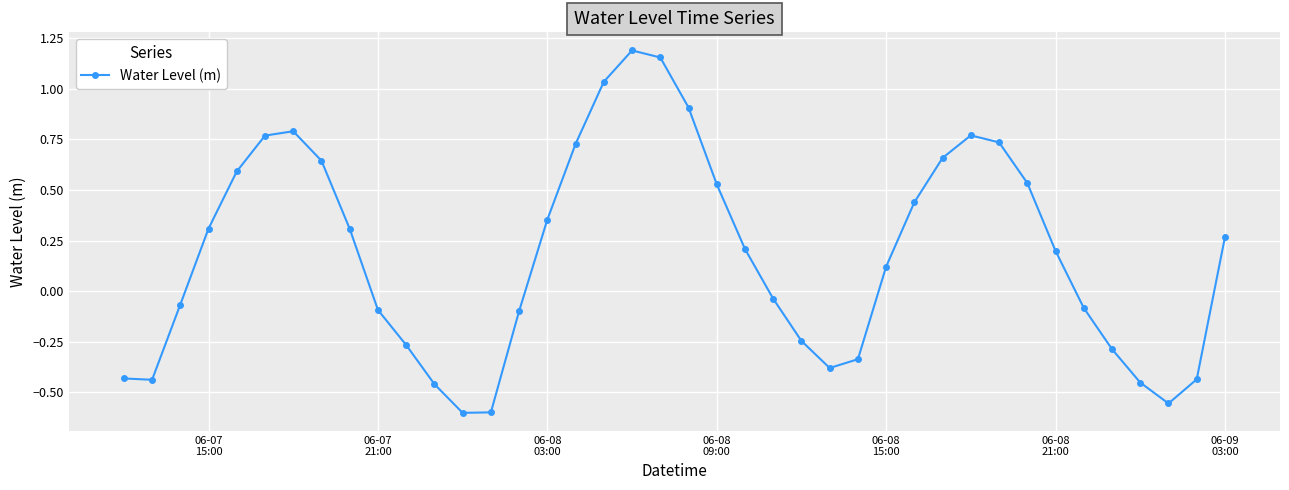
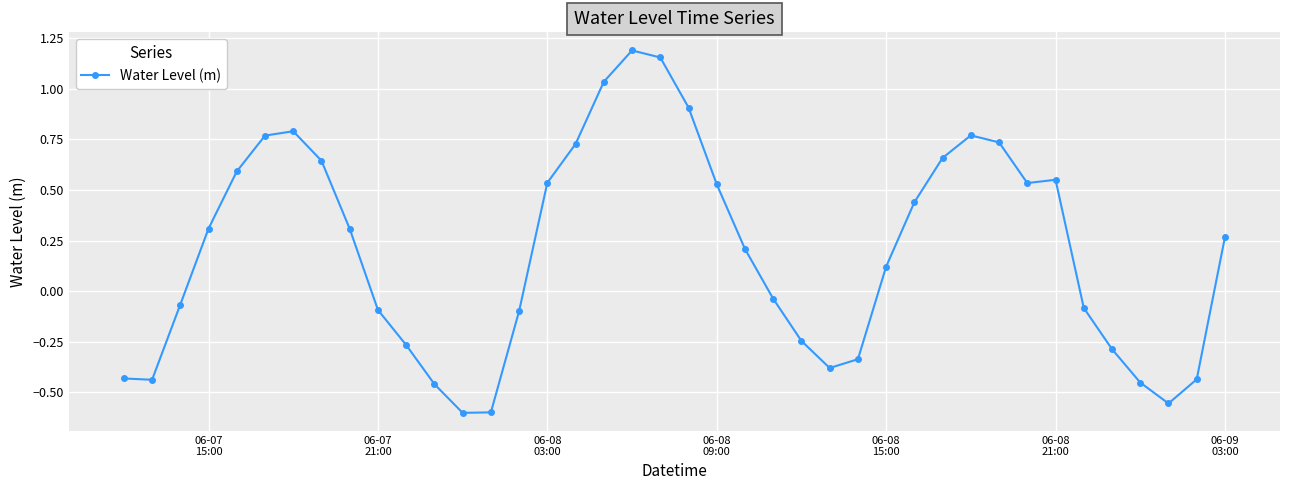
  {
    "06-07 15:00": 0.31,
    "06-07 21:00": -0.09,
-   "06-08 03:00": 0.35,
+   "06-08 03:00": 0.54,
    "06-08 09:00": 0.53,
    "06-08 15:00": 0.12,
-   "06-08 21:00": 0.20,
+   "06-08 21:00": 0.55,
    "06-09 03:00": 0.27
  }
